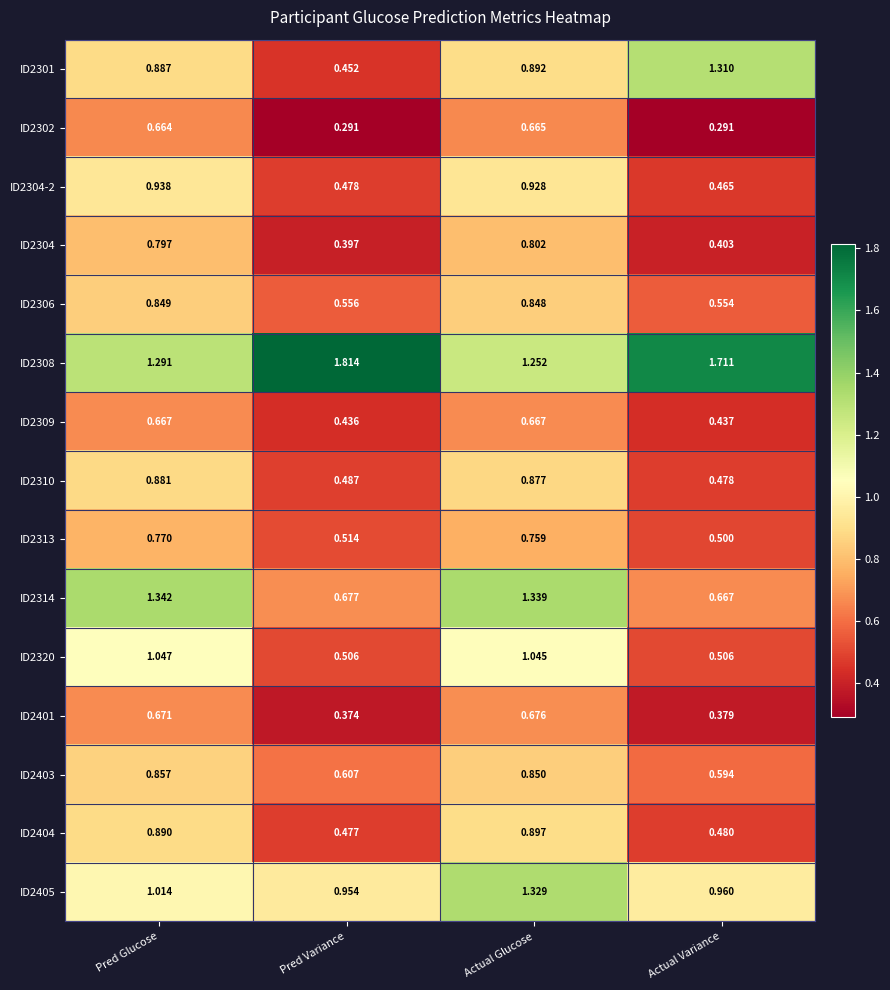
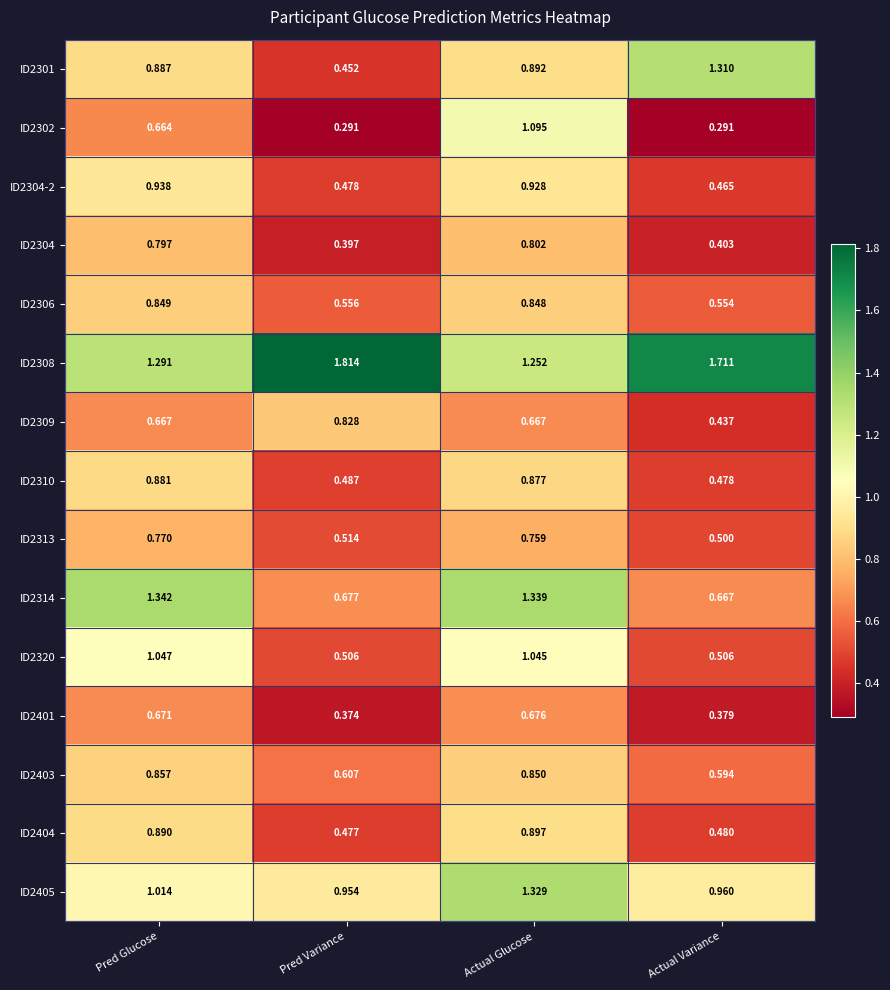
  {
    "ID2301": {
      "Pred Glucose": 0.887,
      "Pred Variance": 0.452,
      "Actual Glucose": 0.892,
      "Actual Variance": 1.310
    },
    "ID2302": {
      "Pred Glucose": 0.664,
      "Pred Variance": 0.291,
-     "Actual Glucose": 0.665,
+     "Actual Glucose": 1.095,
      "Actual Variance": 0.291
    },
    "ID2304-2": {
      "Pred Glucose": 0.938,
      "Pred Variance": 0.478,
      "Actual Glucose": 0.928,
      "Actual Variance": 0.465
    },
    "ID2304": {
      "Pred Glucose": 0.797,
      "Pred Variance": 0.397,
      "Actual Glucose": 0.802,
      "Actual Variance": 0.403
    },
    "ID2306": {
      "Pred Glucose": 0.849,
      "Pred Variance": 0.556,
      "Actual Glucose": 0.848,
      "Actual Variance": 0.554
    },
    "ID2308": {
      "Pred Glucose": 1.291,
      "Pred Variance": 1.814,
      "Actual Glucose": 1.252,
      "Actual Variance": 1.711
    },
    "ID2309": {
      "Pred Glucose": 0.667,
-     "Pred Variance": 0.436,
+     "Pred Variance": 0.828,
      "Actual Glucose": 0.667,
      "Actual Variance": 0.437
    },
    "ID2310": {
      "Pred Glucose": 0.881,
      "Pred Variance": 0.487,
      "Actual Glucose": 0.877,
      "Actual Variance": 0.478
    },
    "ID2313": {
      "Pred Glucose": 0.770,
      "Pred Variance": 0.514,
      "Actual Glucose": 0.759,
      "Actual Variance": 0.500
    },
    "ID2314": {
      "Pred Glucose": 1.342,
      "Pred Variance": 0.677,
      "Actual Glucose": 1.339,
      "Actual Variance": 0.667
    },
    "ID2320": {
      "Pred Glucose": 1.047,
      "Pred Variance": 0.506,
      "Actual Glucose": 1.045,
      "Actual Variance": 0.506
    },
    "ID2401": {
      "Pred Glucose": 0.671,
      "Pred Variance": 0.374,
      "Actual Glucose": 0.676,
      "Actual Variance": 0.379
    },
    "ID2403": {
      "Pred Glucose": 0.857,
      "Pred Variance": 0.607,
      "Actual Glucose": 0.850,
      "Actual Variance": 0.594
    },
    "ID2404": {
      "Pred Glucose": 0.890,
      "Pred Variance": 0.477,
      "Actual Glucose": 0.897,
      "Actual Variance": 0.480
    },
    "ID2405": {
      "Pred Glucose": 1.014,
      "Pred Variance": 0.954,
      "Actual Glucose": 1.329,
      "Actual Variance": 0.960
    }
  }
